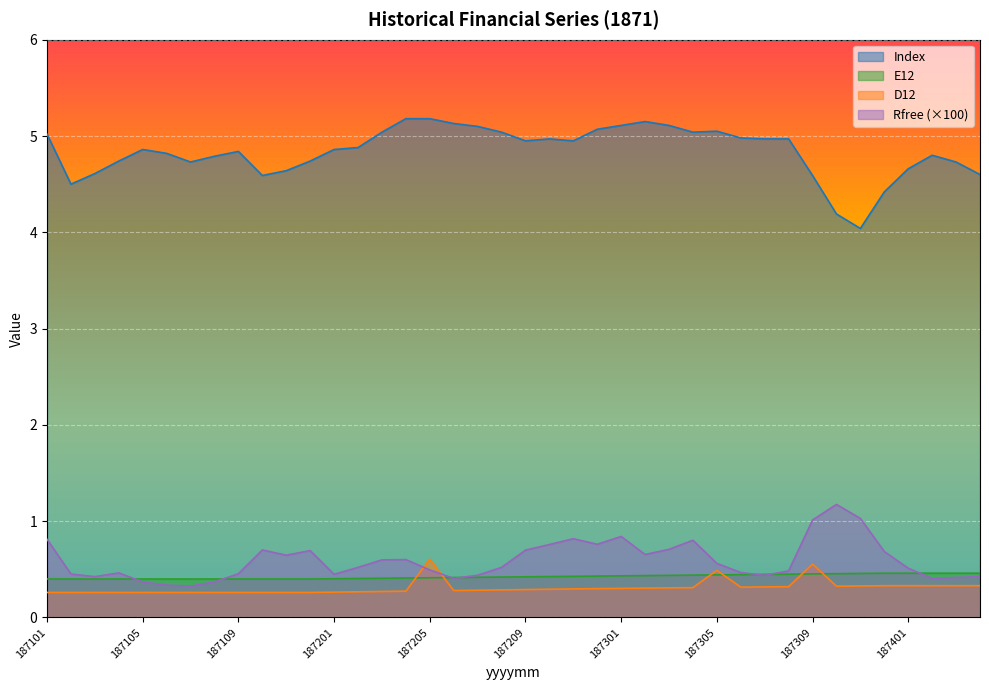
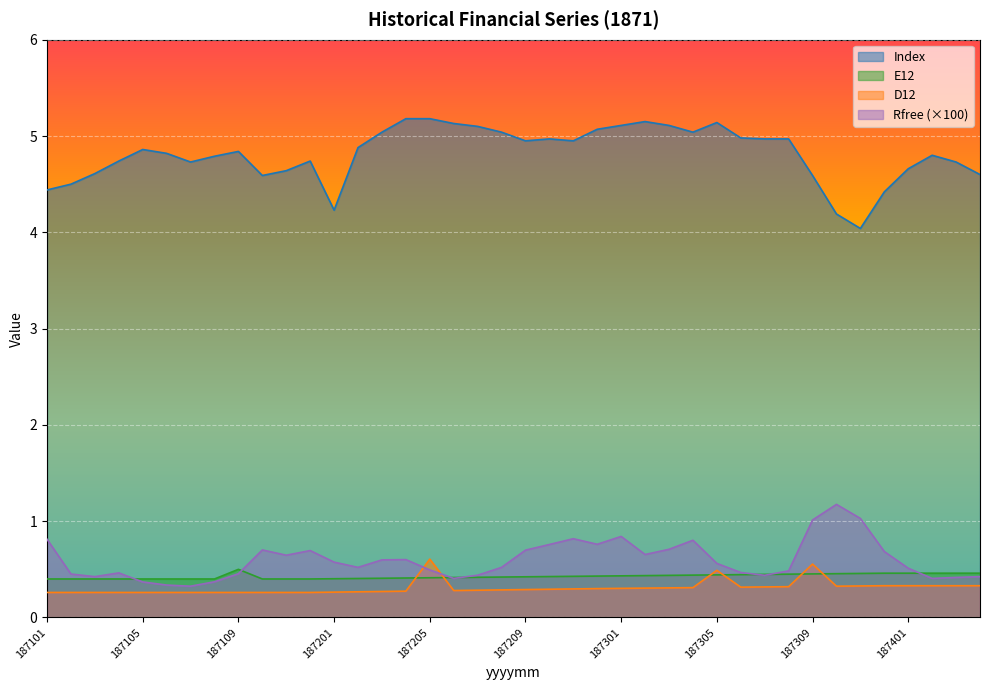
  {
    "Index": {
-     "187101": 5.0,
+     "187101": 4.4,
      "187105": 4.9,
      "187109": 4.8,
-     "187201": 4.9,
+     "187201": 4.2,
      "187205": 5.2,
      "187209": 5.0,
      "187301": 5.1,
-     "187305": 5.05,
+     "187305": 5.14,
      "187309": 4.6,
      "187401": 4.7
    },
    "E12": {
      "187101": 0.4,
      "187105": 0.4,
-     "187109": 0.4,
+     "187109": 0.5,
      "187201": 0.4,
      "187205": 0.4,
      "187209": 0.4,
      "187301": 0.4,
      "187305": 0.4,
      "187309": 0.5,
      "187401": 0.5
    },
    "D12": {
      "187101": 0.3,
      "187105": 0.3,
      "187109": 0.3,
      "187201": 0.3,
      "187205": 0.6,
      "187209": 0.3,
      "187301": 0.3,
      "187305": 0.5,
      "187309": 0.6,
      "187401": 0.3
    },
    "Rfree (×100)": {
      "187101": 0.8,
      "187105": 0.4,
      "187109": 0.5,
-     "187201": 0.4,
+     "187201": 0.6,
      "187205": 0.5,
      "187209": 0.7,
      "187301": 0.8,
      "187305": 0.6,
      "187309": 1.0,
      "187401": 0.5
    }
  }
